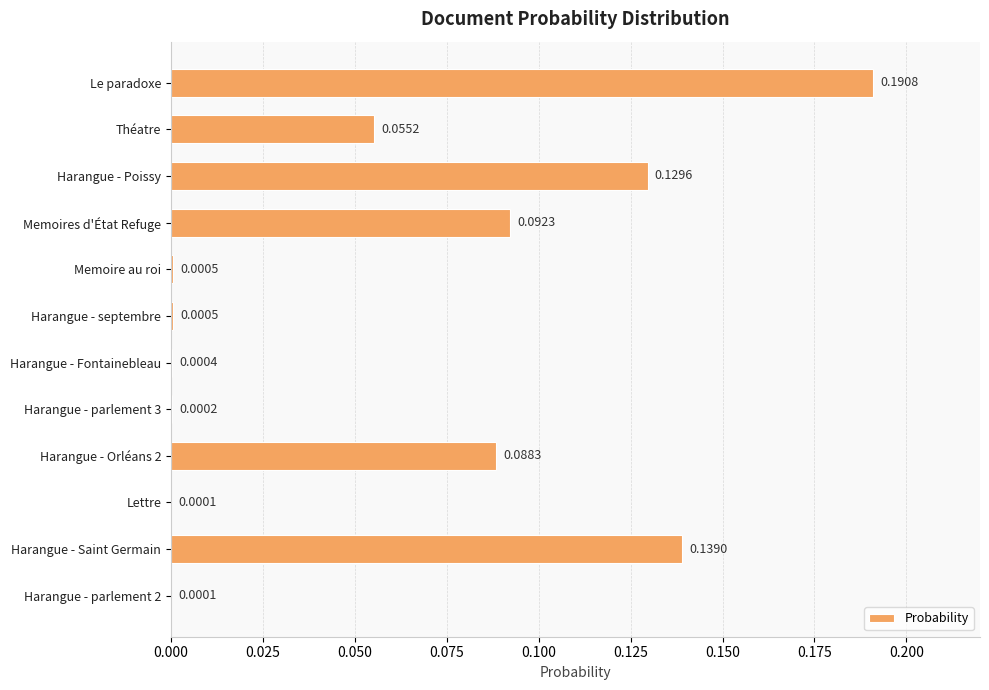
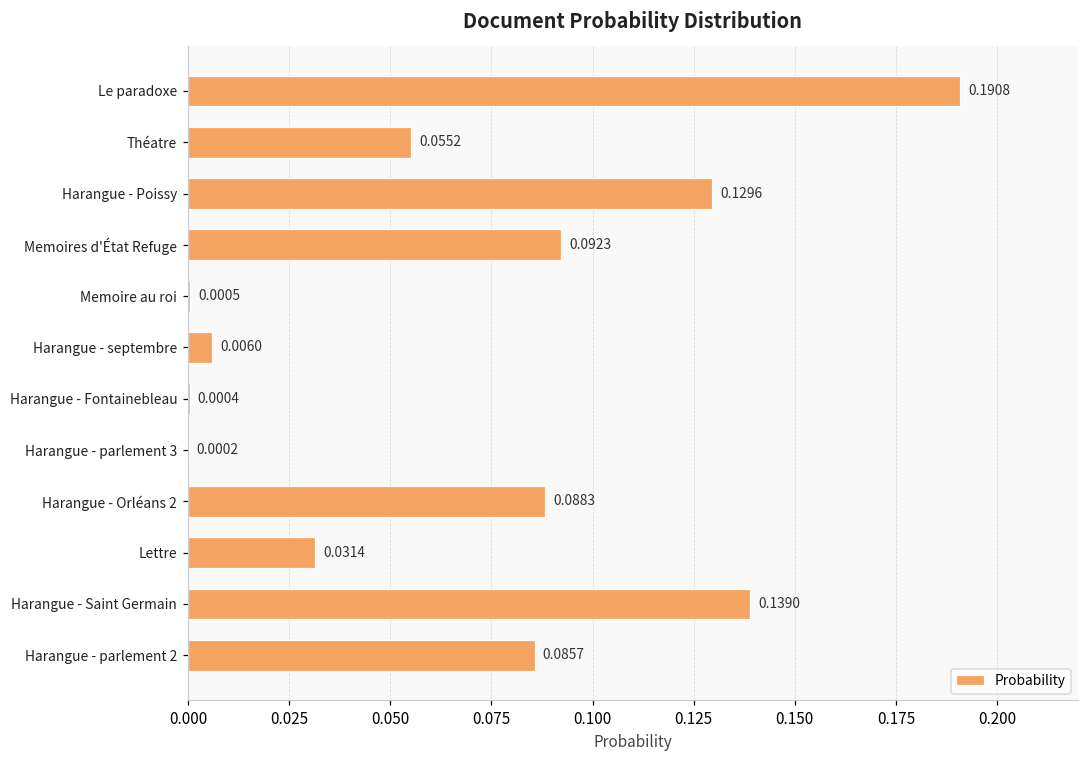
  {
    "Le paradoxe": 0.1908,
    "Théatre": 0.0552,
    "Harangue - Poissy": 0.1296,
    "Memoires d'État Refuge": 0.0923,
    "Memoire au roi": 0.0005,
-   "Harangue - septembre": 0.0005,
+   "Harangue - septembre": 0.0060,
    "Harangue - Fontainebleau": 0.0004,
    "Harangue - parlement 3": 0.0002,
    "Harangue - Orléans 2": 0.0883,
-   "Lettre": 0.0001,
+   "Lettre": 0.0314,
    "Harangue - Saint Germain": 0.1390,
-   "Harangue - parlement 2": 0.0001
+   "Harangue - parlement 2": 0.0857
  }
